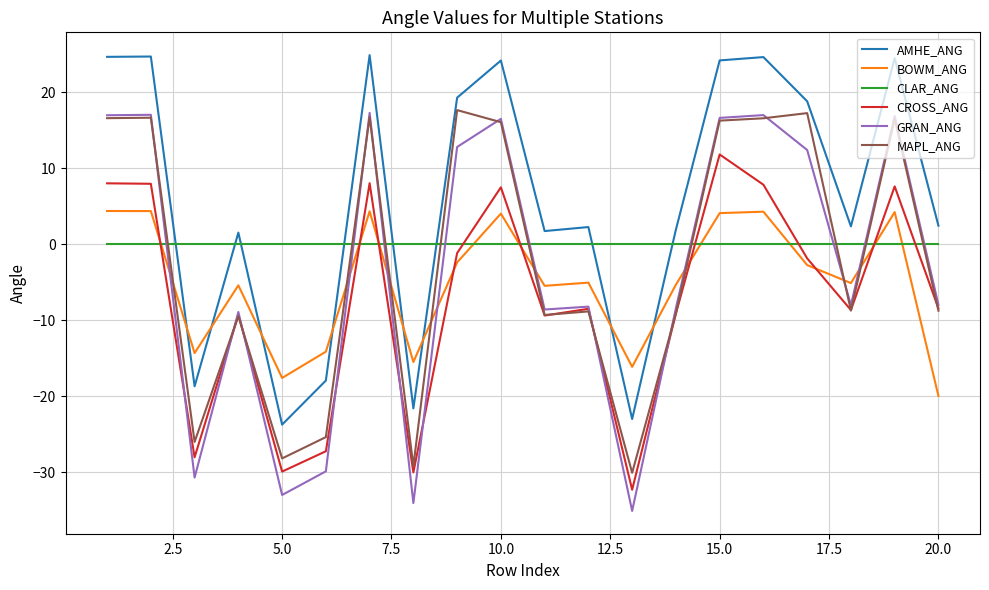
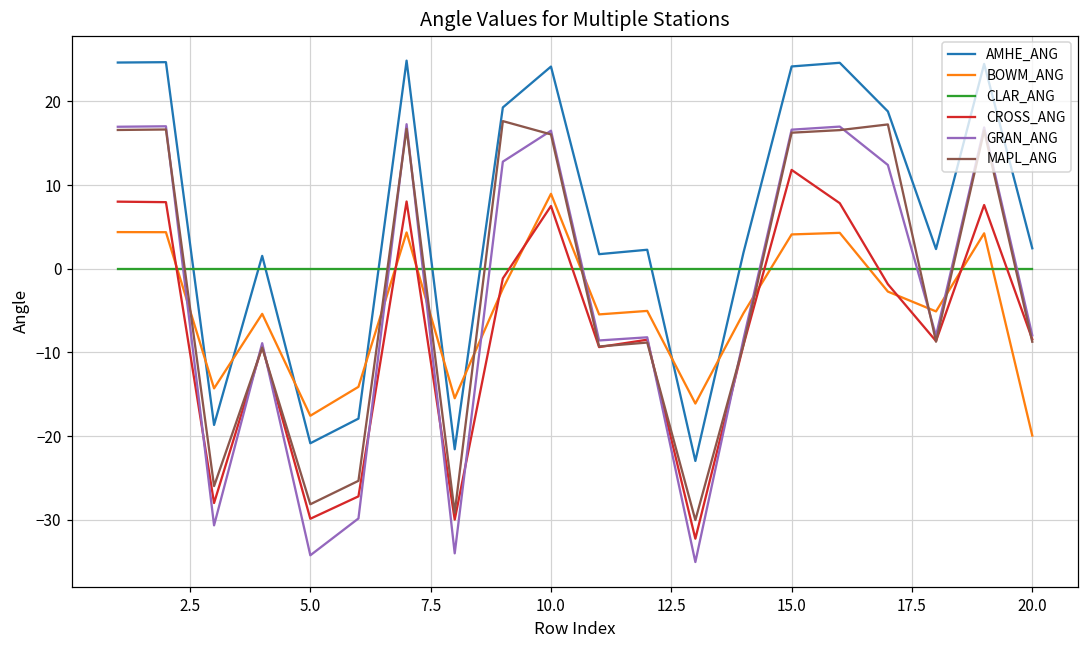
  {
    "AMHE_ANG": {
-     "5.0": -24,
+     "5.0": -21,
      "10.0": 24,
      "15.0": 24,
      "20.0": 2
    },
    "BOWM_ANG": {
      "5.0": -18,
-     "10.0": 4,
+     "10.0": 9,
      "15.0": 4,
      "20.0": -20
    },
    "CLAR_ANG": {
      "5.0": 0,
      "10.0": 0,
      "15.0": 0,
      "20.0": 0
    },
    "CROSS_ANG": {
      "5.0": -30,
      "10.0": 7,
      "15.0": 12
    },
    "GRAN_ANG": {
-     "5.0": -33,
+     "5.0": -34,
      "10.0": 16,
      "15.0": 17,
      "20.0": -8
    },
    "MAPL_ANG": {
      "5.0": -28,
      "10.0": 16,
      "15.0": 16
    }
  }
